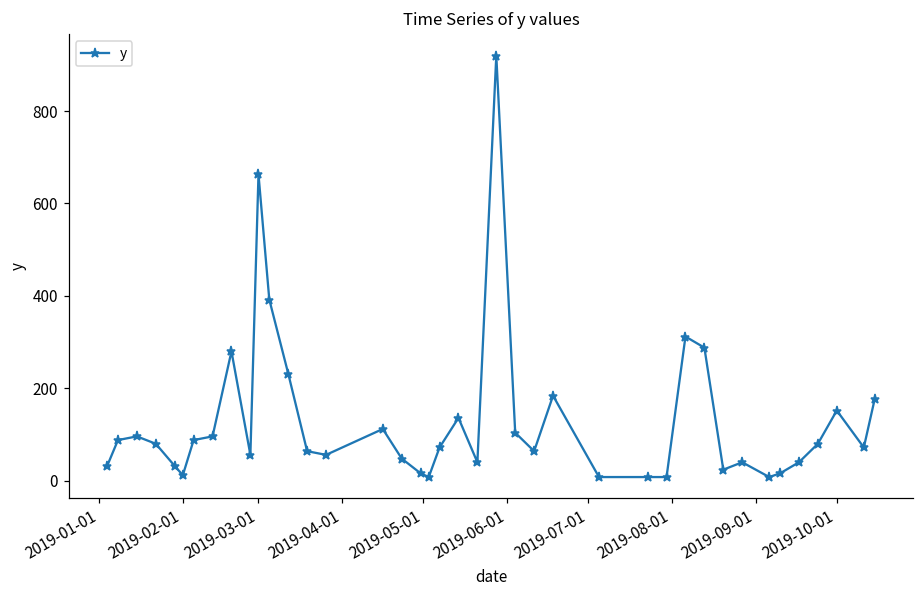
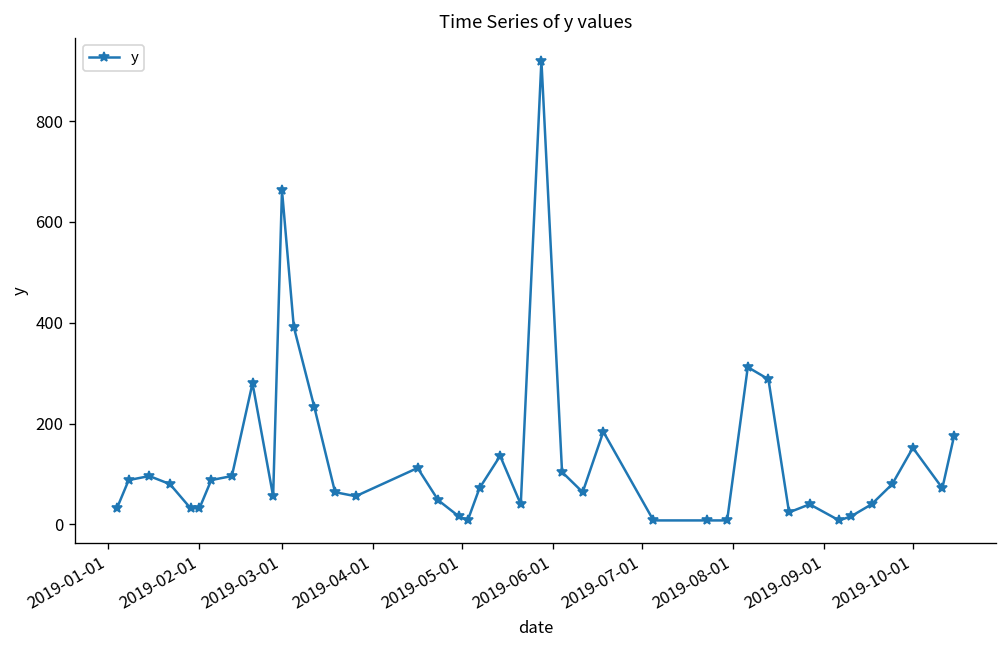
  {
-   "2019-02-01": 10,
+   "2019-02-01": 30,
    "2019-03-01": 660,
    "2019-10-01": 150
  }
